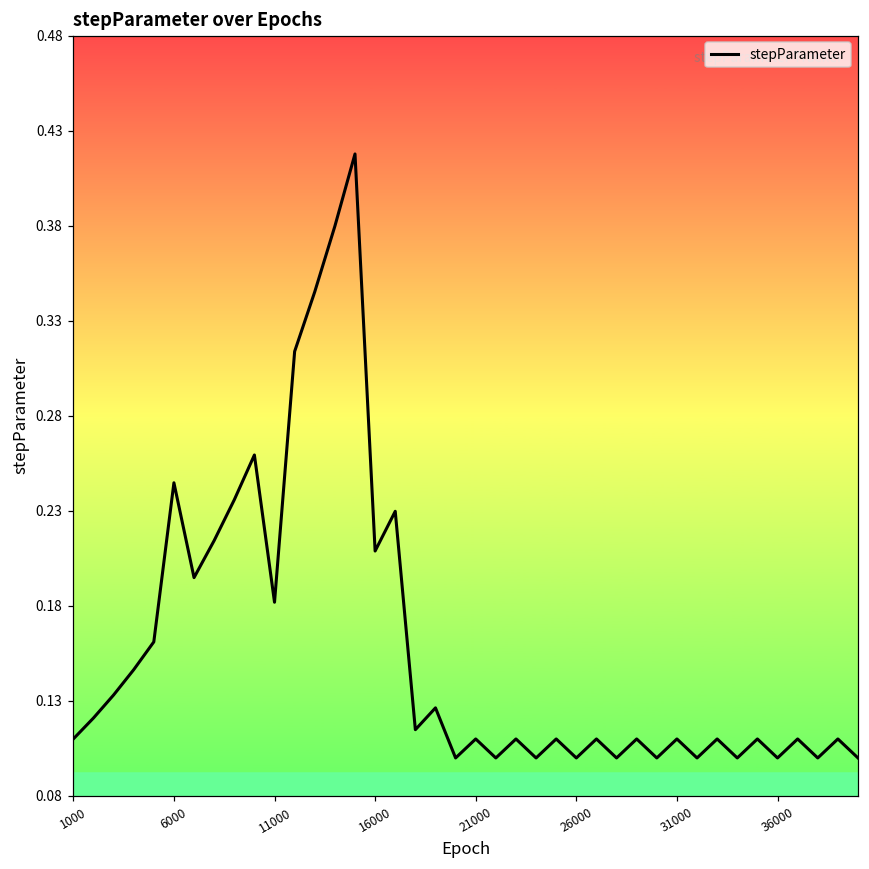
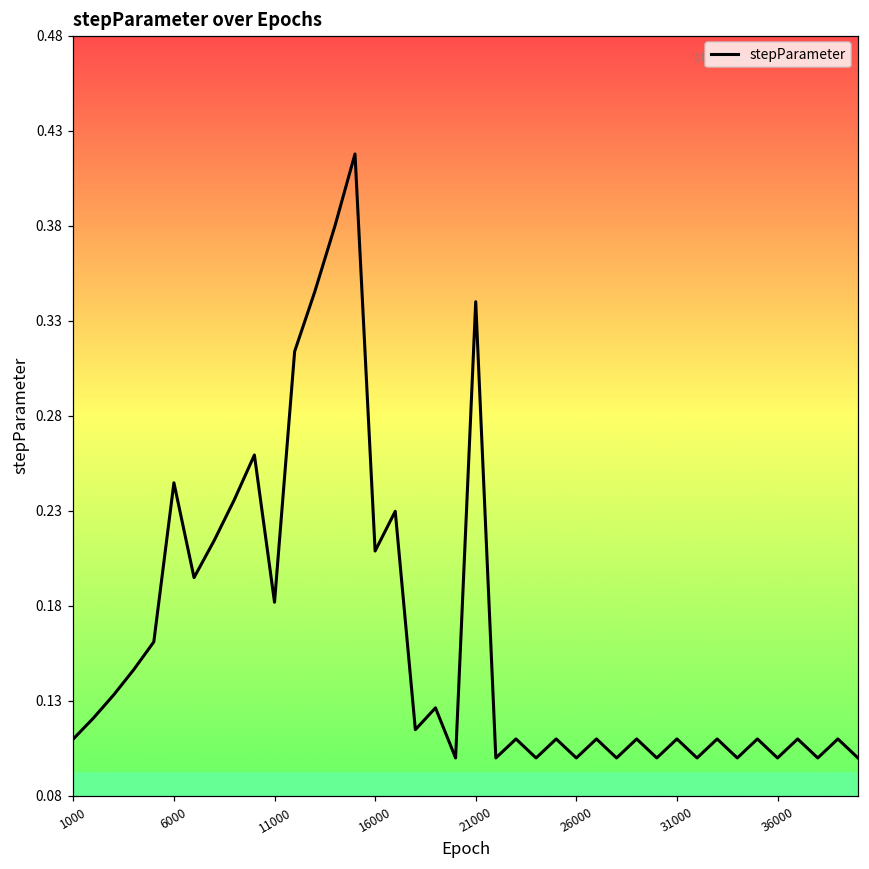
  {
    "1000": 0.11,
    "6000": 0.245,
    "11000": 0.182,
    "16000": 0.21,
-   "21000": 0.11,
+   "21000": 0.34,
    "26000": 0.10,
    "31000": 0.11,
    "36000": 0.10
  }
